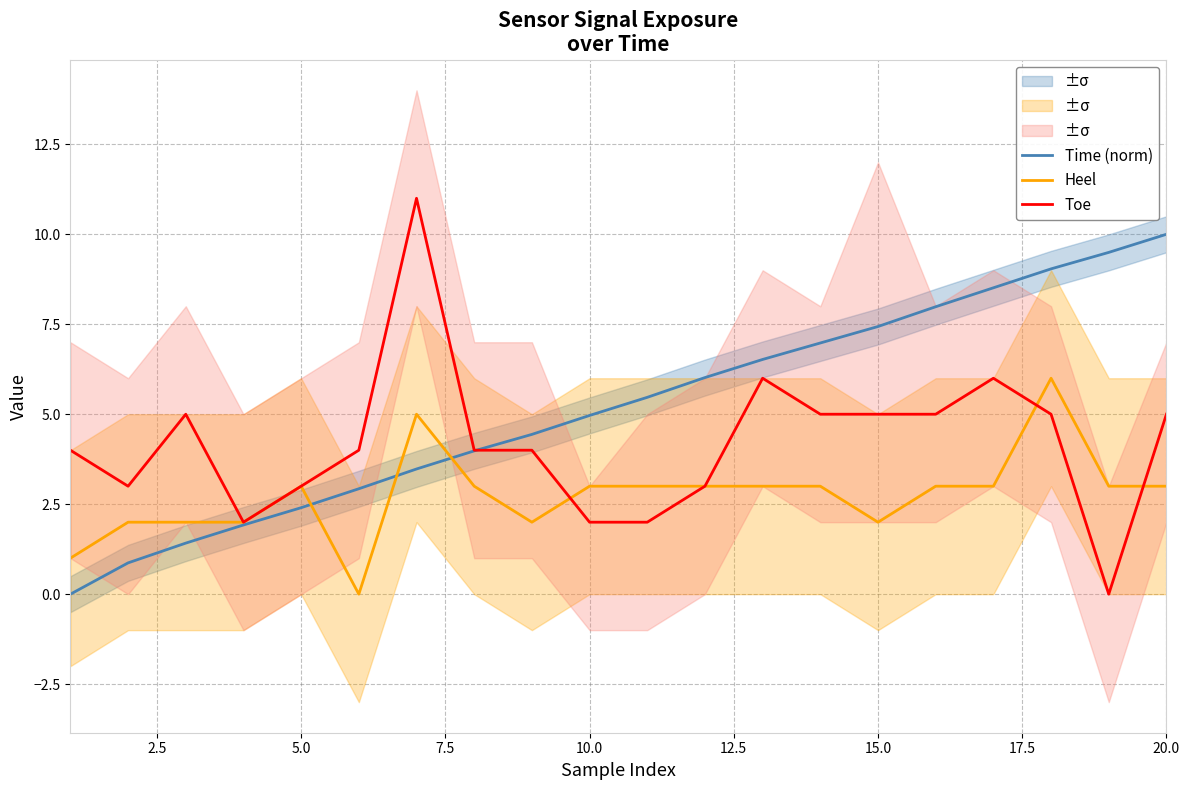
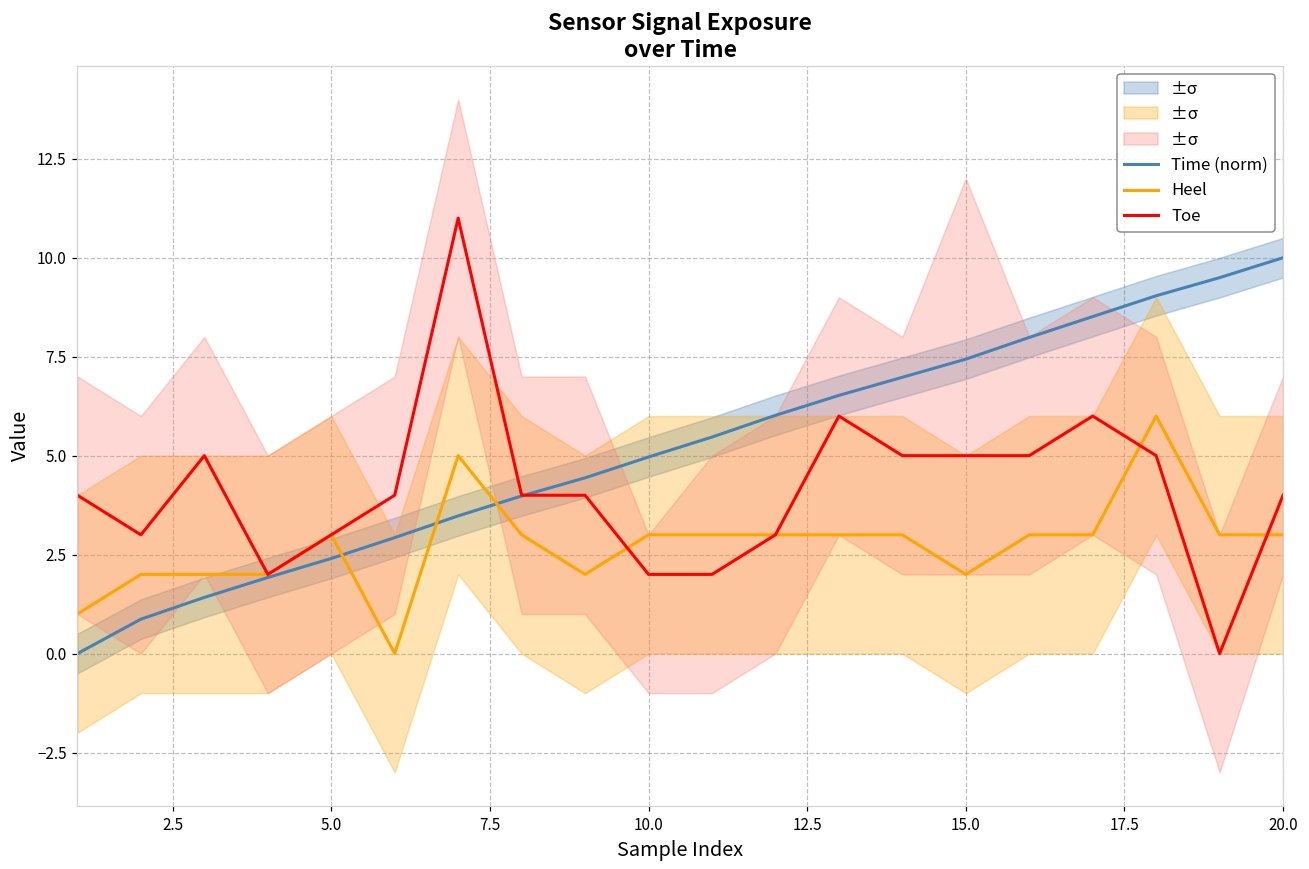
  {
    "Toe": {
      "10.0": 2,
-     "20.0": 5
+     "20.0": 4
    }
  }
